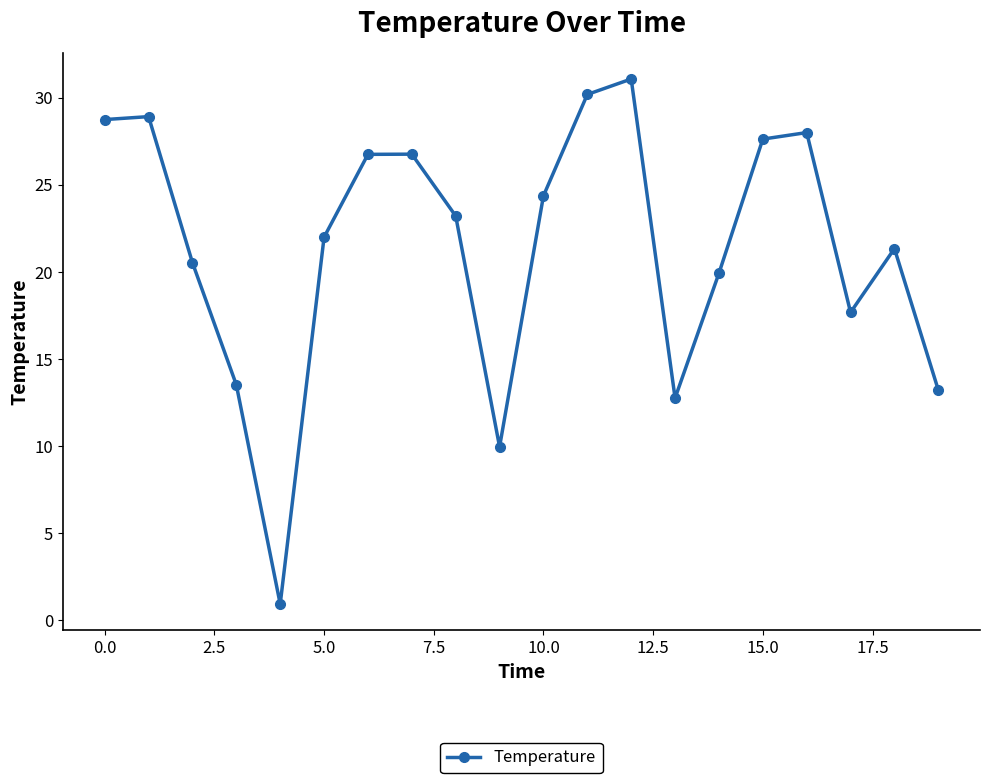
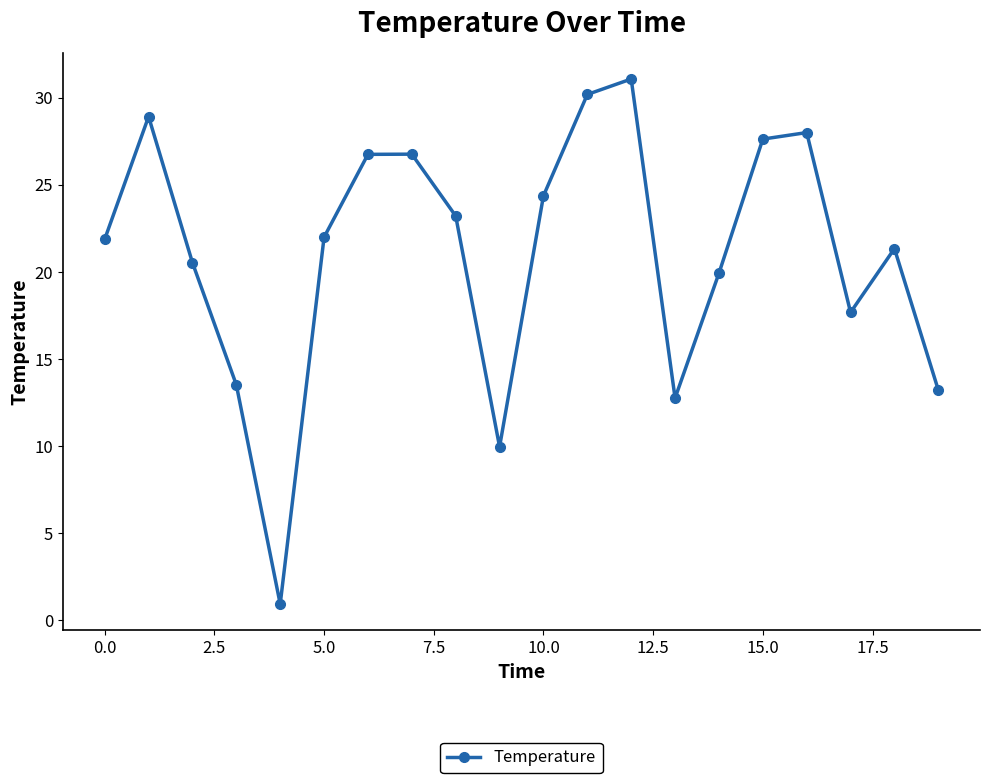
  {
-   "0.0": 28.7,
+   "0.0": 21.9,
    "5.0": 22.0,
    "10.0": 24.4,
    "15.0": 27.6
  }
